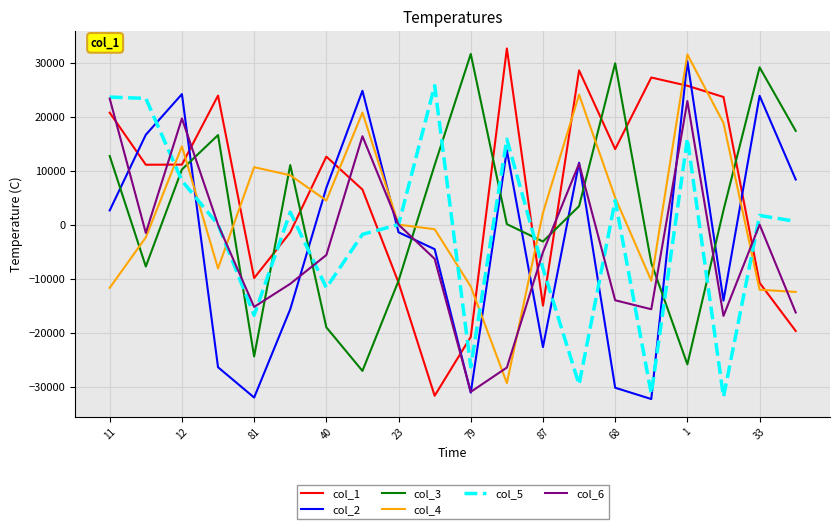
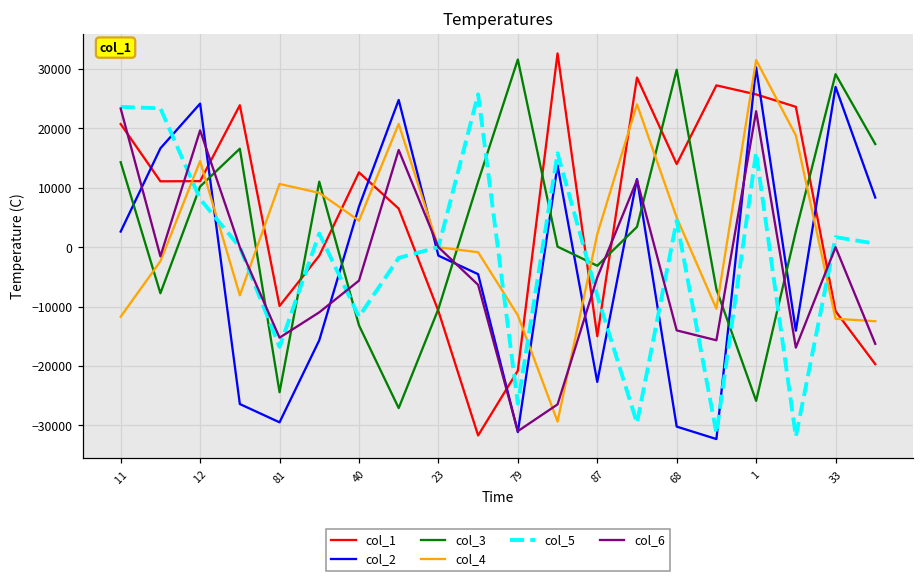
  {
    "col_1": {
      "11": 21000,
      "12": 11000,
      "81": -10000,
      "40": 13000,
      "79": -21000,
      "87": -15000,
      "68": 14000,
      "1": 26000,
      "33": -11000
    },
    "col_2": {
      "11": 3000,
      "12": 24000,
-     "81": -32000,
+     "81": -29000,
      "40": 7000,
      "23": -1000,
      "87": -23000,
      "68": -30000,
      "1": 30000,
-     "33": 24000
+     "33": 27000
    },
    "col_3": {
-     "11": 13000,
+     "11": 14000,
      "12": 10000,
      "81": -24000,
-     "40": -19000,
+     "40": -13000,
      "79": 32000,
      "87": -3000,
      "68": 30000,
      "1": -26000,
      "33": 29000
    },
    "col_4": {
      "11": -12000,
      "12": 14000,
      "81": 11000,
      "40": 4000,
      "79": -11000,
      "87": 2000,
      "68": 5000,
      "1": 32000,
      "33": -12000
    },
    "col_5": {
      "12": 8000,
      "81": -17000,
      "40": -12000,
      "79": -26000,
      "87": -8000,
      "68": 4000,
      "1": 16000,
      "33": 2000
    },
    "col_6": {
      "12": 20000,
      "81": -15000,
      "40": -6000,
      "87": -5000,
      "68": -14000,
      "1": 23000,
      "33": 0
    }
  }
